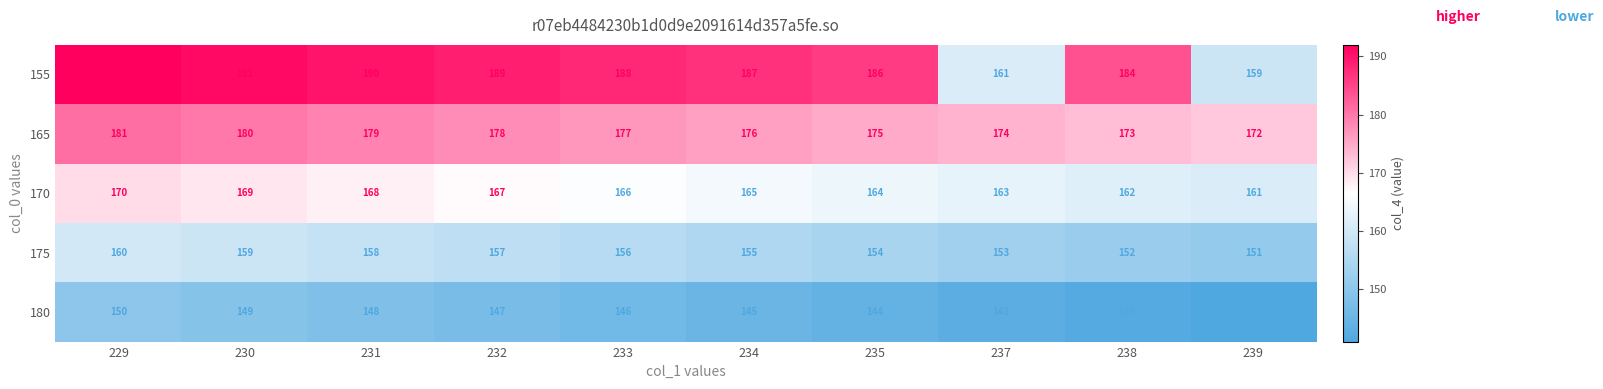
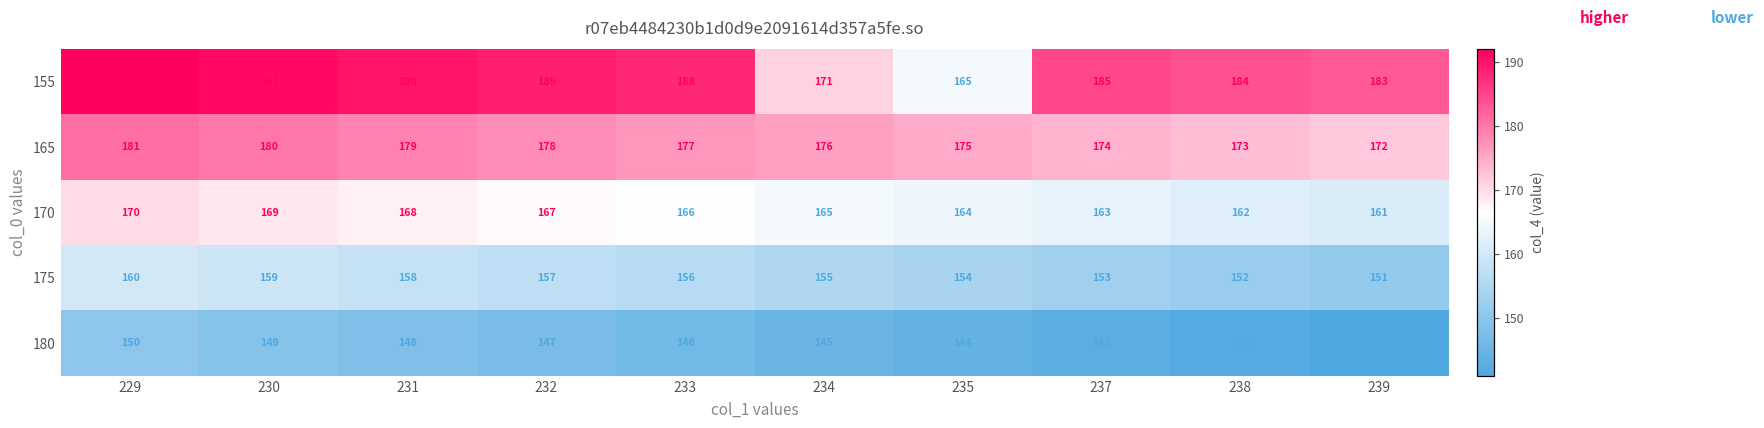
  {
    "155": {
-     "234": 187,
-     "235": 186,
-     "237": 161,
+     "234": 171,
+     "235": 165,
+     "237": 185,
      "238": 184,
-     "239": 159
+     "239": 183
    },
    "165": {
      "229": 181,
      "230": 180,
      "231": 179,
      "232": 178,
      "233": 177,
      "234": 176,
      "235": 175,
      "237": 174,
      "238": 173,
      "239": 172
    },
    "170": {
      "229": 170,
      "230": 169,
      "231": 168,
      "232": 167,
      "233": 166,
      "234": 165,
      "235": 164,
      "237": 163,
      "238": 162,
      "239": 161
    },
    "175": {
      "229": 160,
      "230": 159,
      "231": 158,
      "232": 157,
      "233": 156,
      "234": 155,
      "235": 154,
      "237": 153,
      "238": 152,
      "239": 151
    },
    "180": {
      "229": 150,
      "230": 149,
      "231": 148
    }
  }
